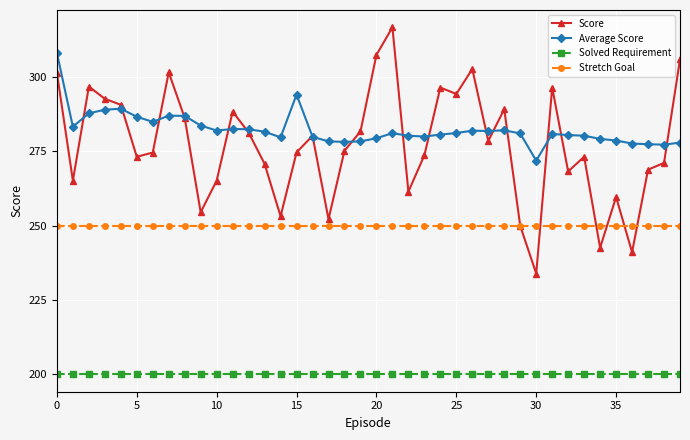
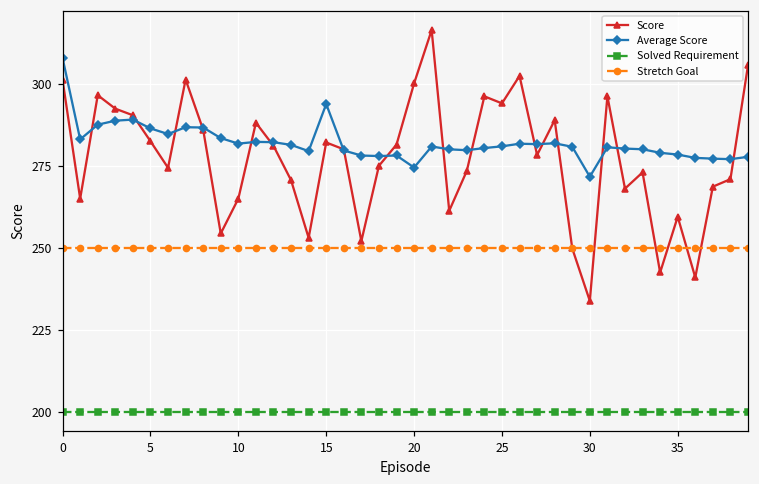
  {
    "Score": {
      "0": 301,
-     "5": 273,
+     "5": 283,
      "10": 265,
-     "15": 275,
-     "20": 307,
+     "15": 282,
+     "20": 300,
      "25": 294,
      "30": 234,
      "35": 260
    },
    "Average Score": {
      "0": 308,
      "5": 287,
      "10": 282,
      "15": 294,
-     "20": 279,
+     "20": 275,
      "25": 281,
      "30": 272,
      "35": 279
    },
    "Solved Requirement": {
      "0": 200,
      "5": 200,
      "10": 200,
      "15": 200,
      "20": 200,
      "25": 200,
      "30": 200,
      "35": 200
    },
    "Stretch Goal": {
      "0": 250,
      "5": 250,
      "10": 250,
      "15": 250,
      "20": 250,
      "25": 250,
      "30": 250,
      "35": 250
    }
  }
